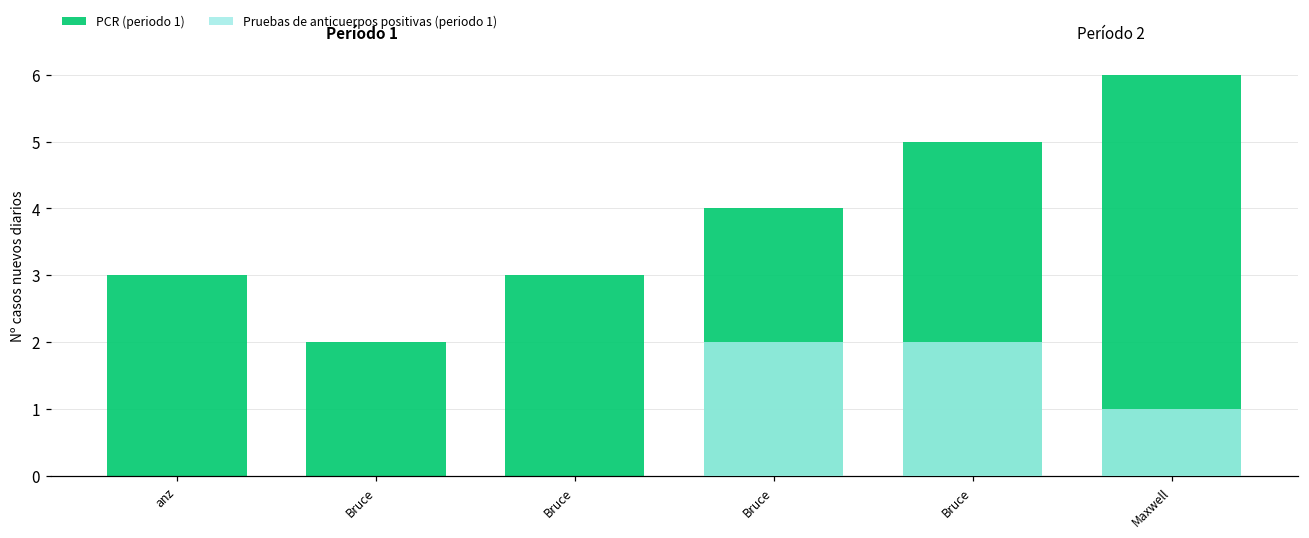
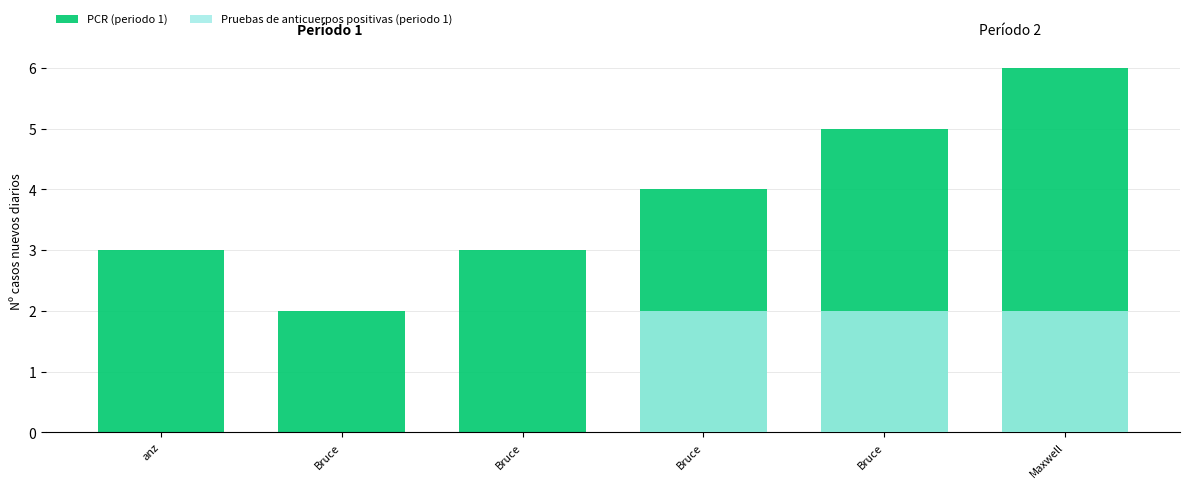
  {
    "PCR (periodo 1)": {
      "anz": 3,
      "Maxwell": 6
    },
    "Pruebas de anticuerpos positivas (periodo 1)": {
      "anz": 0,
-     "Maxwell": 1
+     "Maxwell": 2
    }
  }
